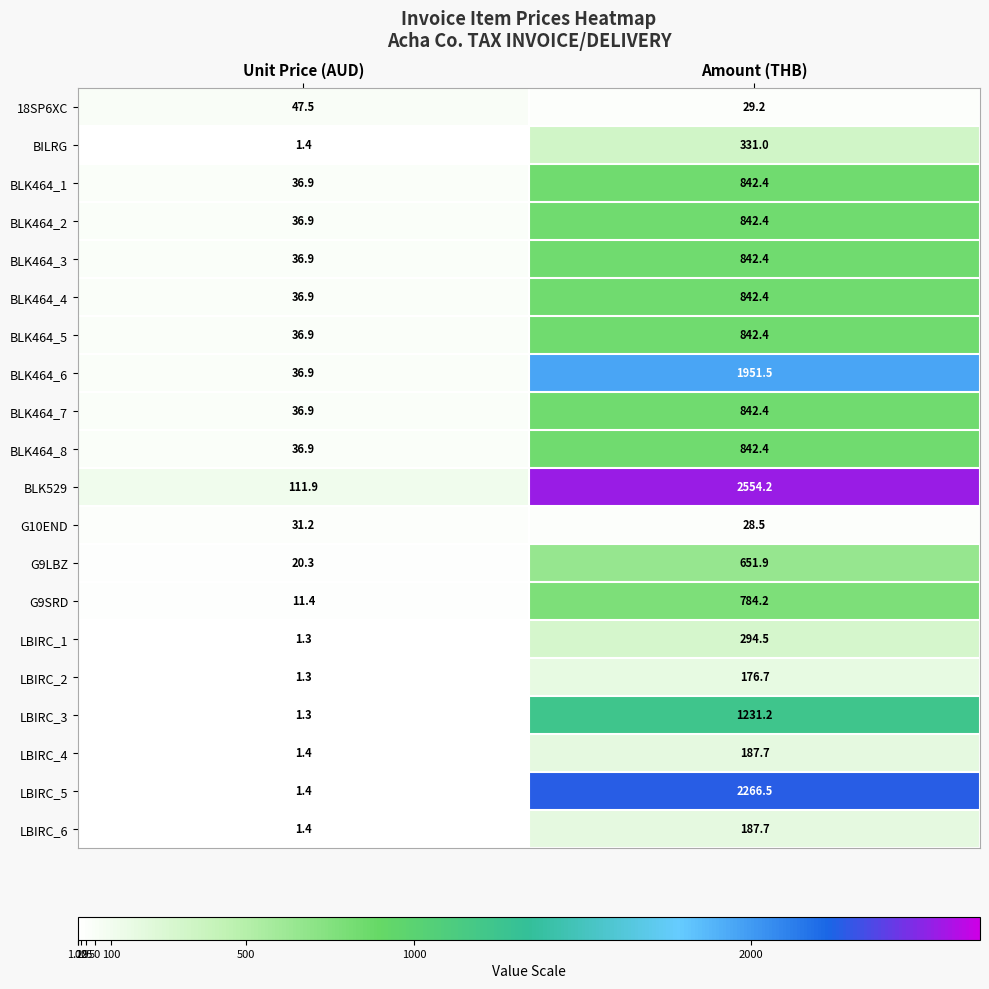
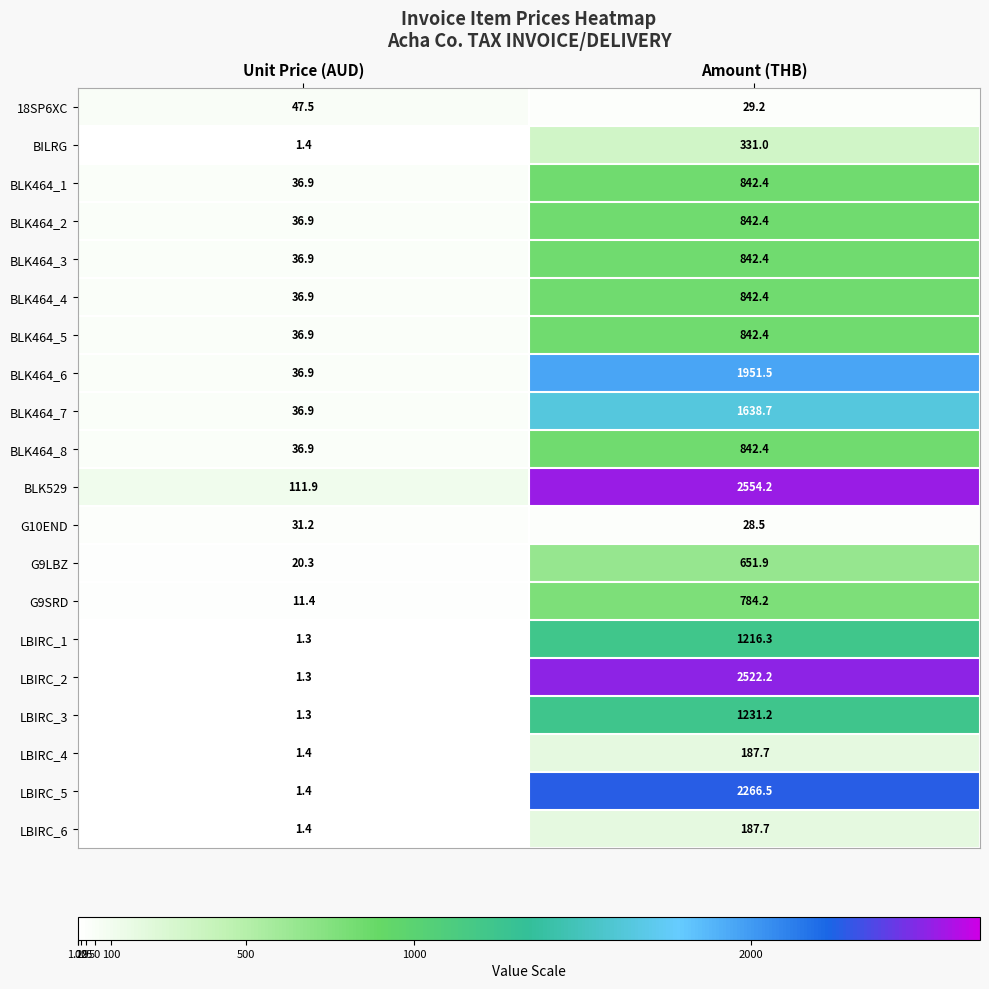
  {
    "18SP6XC": {
      "Unit Price (AUD)": 47.5,
      "Amount (THB)": 29.2
    },
    "BILRG": {
      "Unit Price (AUD)": 1.4,
      "Amount (THB)": 331.0
    },
    "BLK464_1": {
      "Unit Price (AUD)": 36.9,
      "Amount (THB)": 842.4
    },
    "BLK464_2": {
      "Unit Price (AUD)": 36.9,
      "Amount (THB)": 842.4
    },
    "BLK464_3": {
      "Unit Price (AUD)": 36.9,
      "Amount (THB)": 842.4
    },
    "BLK464_4": {
      "Unit Price (AUD)": 36.9,
      "Amount (THB)": 842.4
    },
    "BLK464_5": {
      "Unit Price (AUD)": 36.9,
      "Amount (THB)": 842.4
    },
    "BLK464_6": {
      "Unit Price (AUD)": 36.9,
      "Amount (THB)": 1951.5
    },
    "BLK464_7": {
      "Unit Price (AUD)": 36.9,
-     "Amount (THB)": 842.4
+     "Amount (THB)": 1638.7
    },
    "BLK464_8": {
      "Unit Price (AUD)": 36.9,
      "Amount (THB)": 842.4
    },
    "BLK529": {
      "Unit Price (AUD)": 111.9,
      "Amount (THB)": 2554.2
    },
    "G10END": {
      "Unit Price (AUD)": 31.2,
      "Amount (THB)": 28.5
    },
    "G9LBZ": {
      "Unit Price (AUD)": 20.3,
      "Amount (THB)": 651.9
    },
    "G9SRD": {
      "Unit Price (AUD)": 11.4,
      "Amount (THB)": 784.2
    },
    "LBIRC_1": {
      "Unit Price (AUD)": 1.3,
-     "Amount (THB)": 294.5
+     "Amount (THB)": 1216.3
    },
    "LBIRC_2": {
      "Unit Price (AUD)": 1.3,
-     "Amount (THB)": 176.7
+     "Amount (THB)": 2522.2
    },
    "LBIRC_3": {
      "Unit Price (AUD)": 1.3,
      "Amount (THB)": 1231.2
    },
    "LBIRC_4": {
      "Unit Price (AUD)": 1.4,
      "Amount (THB)": 187.7
    },
    "LBIRC_5": {
      "Unit Price (AUD)": 1.4,
      "Amount (THB)": 2266.5
    },
    "LBIRC_6": {
      "Unit Price (AUD)": 1.4,
      "Amount (THB)": 187.7
    }
  }
